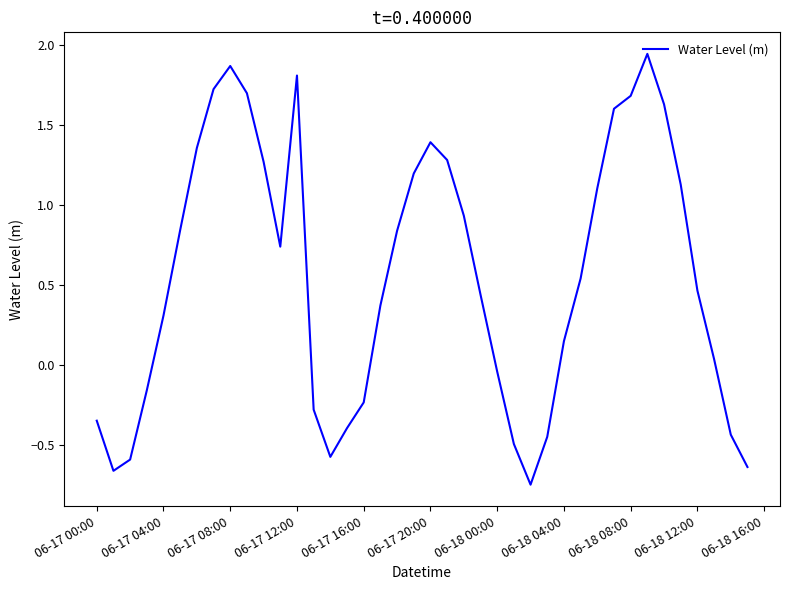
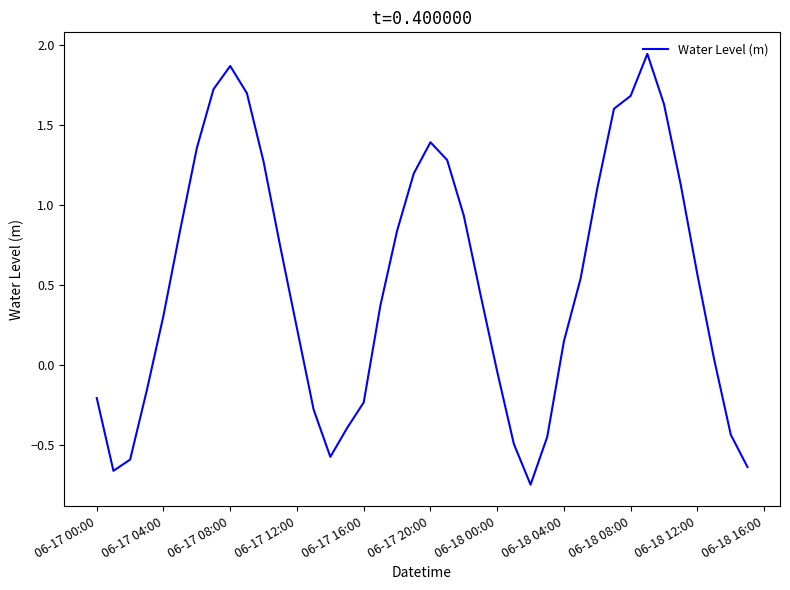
  {
-   "06-17 00:00": -0.35,
+   "06-17 00:00": -0.21,
    "06-17 04:00": 0.31,
    "06-17 08:00": 1.87,
-   "06-17 12:00": 1.81,
+   "06-17 12:00": 0.23,
    "06-17 16:00": -0.24,
    "06-17 20:00": 1.39,
    "06-18 00:00": -0.04,
    "06-18 04:00": 0.15,
    "06-18 08:00": 1.68,
-   "06-18 12:00": 0.46
+   "06-18 12:00": 0.56
  }
